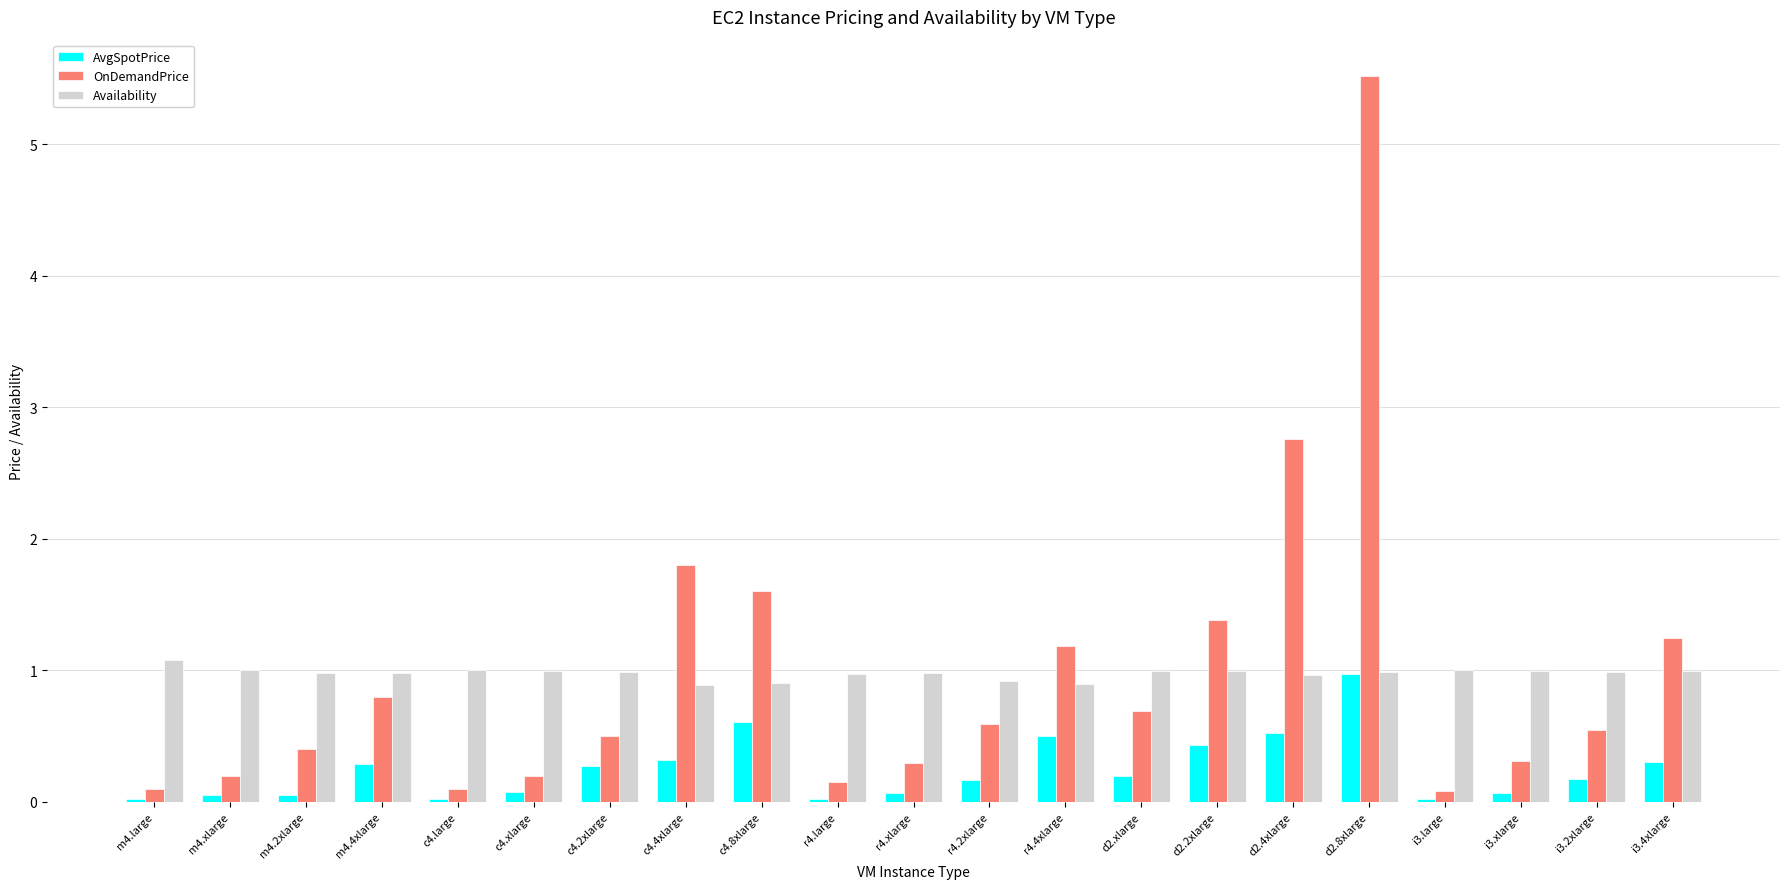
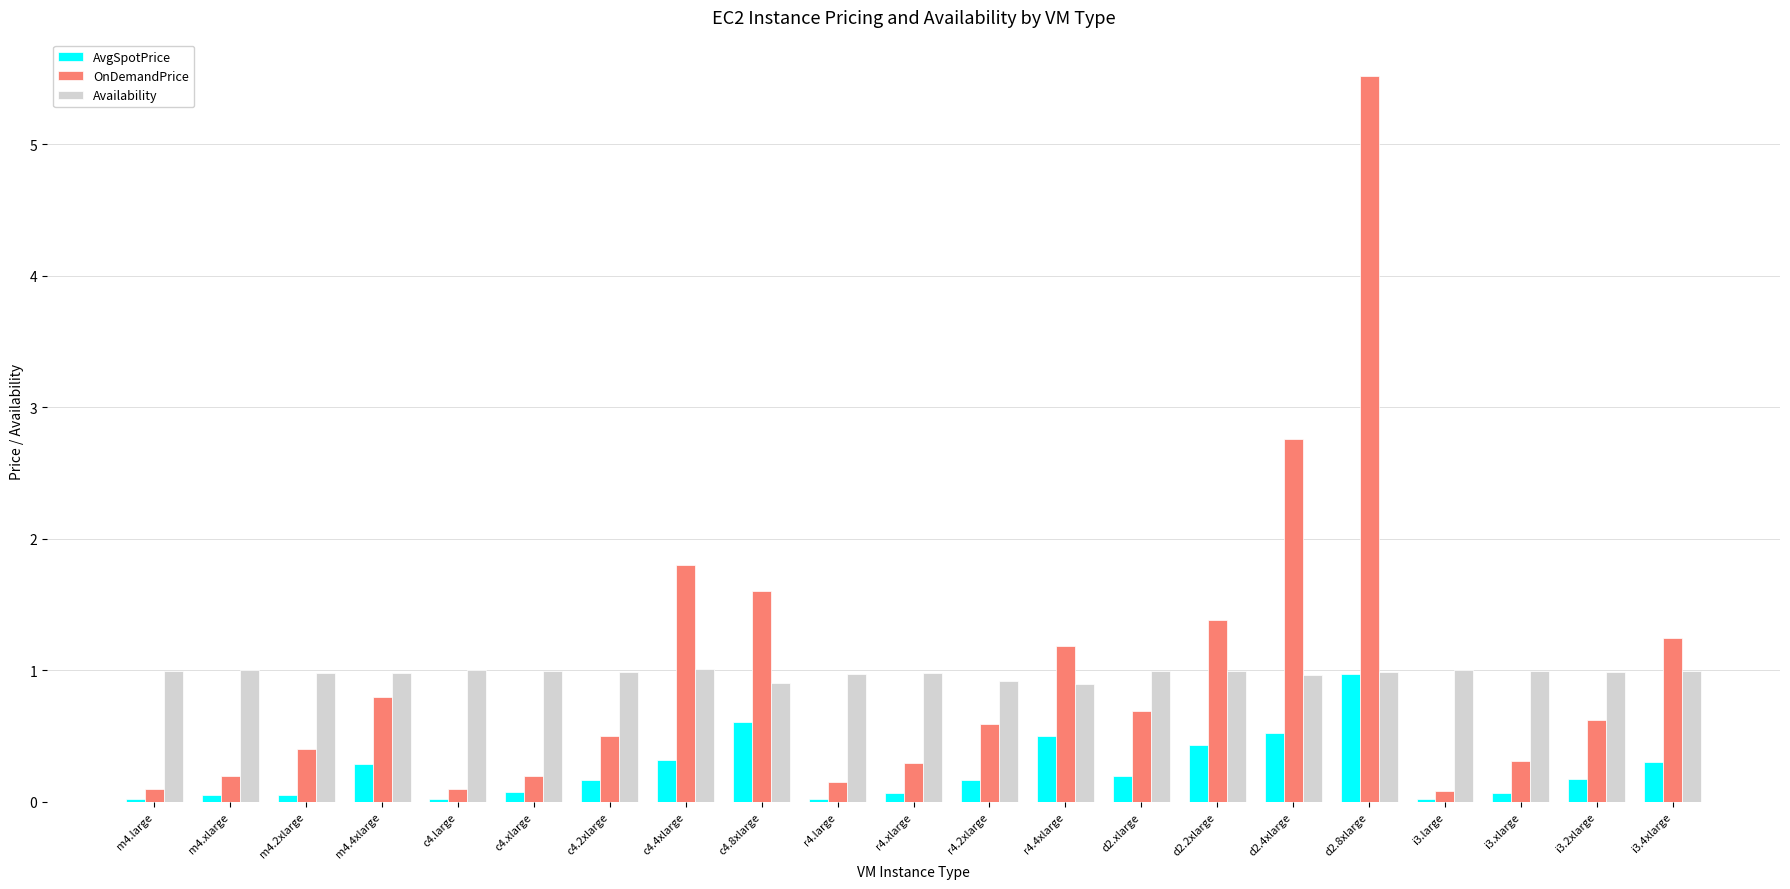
  {
    "AvgSpotPrice": {
      "m4.large": 0.02,
      "m4.xlarge": 0.05,
      "m4.2xlarge": 0.06,
      "m4.4xlarge": 0.29,
      "c4.large": 0.02,
      "c4.xlarge": 0.08,
-     "c4.2xlarge": 0.27,
+     "c4.2xlarge": 0.17,
      "c4.4xlarge": 0.32,
      "c4.8xlarge": 0.61,
      "r4.large": 0.02,
      "r4.xlarge": 0.07,
      "r4.2xlarge": 0.17,
      "r4.4xlarge": 0.50,
      "d2.xlarge": 0.20,
      "d2.2xlarge": 0.43,
      "d2.4xlarge": 0.52,
      "d2.8xlarge": 0.97,
      "i3.large": 0.02,
      "i3.xlarge": 0.07,
      "i3.2xlarge": 0.17,
      "i3.4xlarge": 0.31
    },
    "OnDemandPrice": {
      "m4.large": 0.10,
      "m4.xlarge": 0.20,
      "m4.2xlarge": 0.40,
      "m4.4xlarge": 0.80,
      "c4.large": 0.10,
      "c4.xlarge": 0.20,
      "c4.2xlarge": 0.50,
      "c4.4xlarge": 1.80,
      "c4.8xlarge": 1.60,
      "r4.large": 0.15,
      "r4.xlarge": 0.30,
      "r4.2xlarge": 0.59,
      "r4.4xlarge": 1.19,
      "d2.xlarge": 0.69,
      "d2.2xlarge": 1.38,
      "d2.4xlarge": 2.76,
      "d2.8xlarge": 5.52,
      "i3.large": 0.08,
      "i3.xlarge": 0.31,
-     "i3.2xlarge": 0.55,
+     "i3.2xlarge": 0.62,
      "i3.4xlarge": 1.25
    },
    "Availability": {
-     "m4.large": 1.08,
+     "m4.large": 1.00,
      "m4.xlarge": 1.00,
      "m4.2xlarge": 0.98,
      "m4.4xlarge": 0.98,
      "c4.large": 1.00,
      "c4.xlarge": 1.00,
      "c4.2xlarge": 0.99,
-     "c4.4xlarge": 0.89,
+     "c4.4xlarge": 1.01,
      "c4.8xlarge": 0.91,
      "r4.large": 0.98,
      "r4.xlarge": 0.98,
      "r4.2xlarge": 0.92,
      "r4.4xlarge": 0.89,
      "d2.xlarge": 1.00,
      "d2.2xlarge": 1.00,
      "d2.4xlarge": 0.96,
      "d2.8xlarge": 0.99,
      "i3.large": 1.00,
      "i3.xlarge": 1.00,
      "i3.2xlarge": 0.99,
      "i3.4xlarge": 0.99
    }
  }
